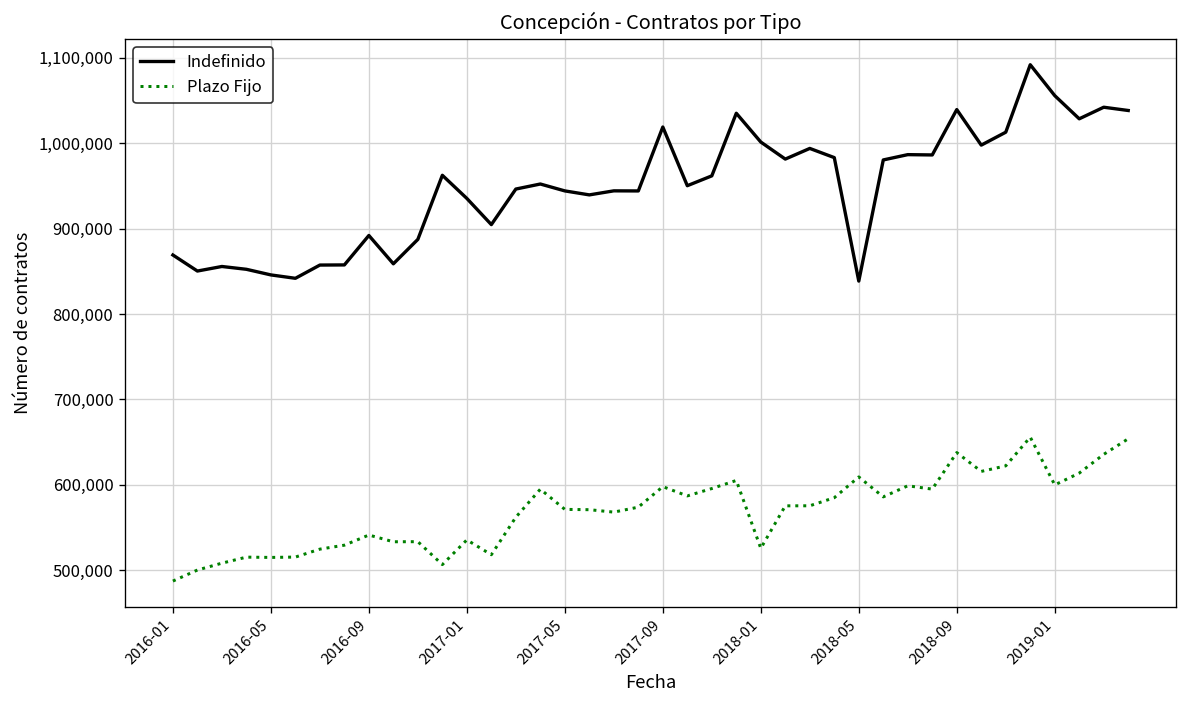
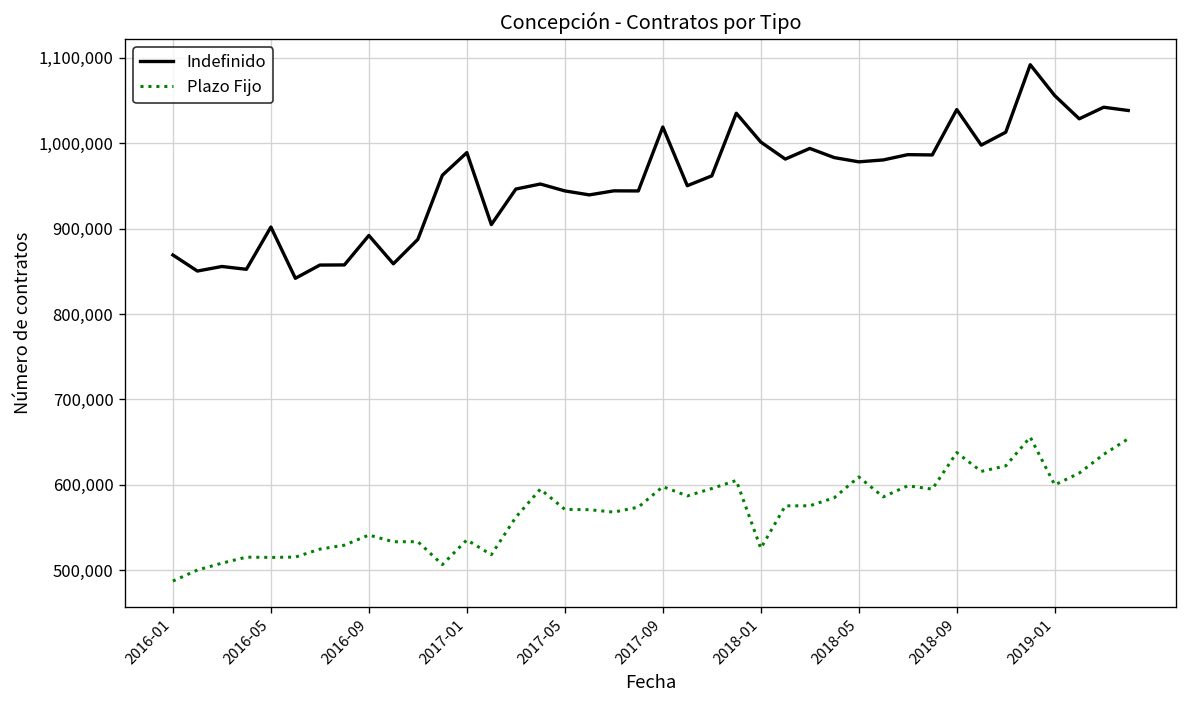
  {
    "Indefinido": {
      "2016-01": "870,000",
-     "2016-05": "850,000",
+     "2016-05": "900,000",
      "2016-09": "890,000",
-     "2017-01": "940,000",
+     "2017-01": "990,000",
      "2017-05": "940,000",
      "2017-09": "1,020,000",
      "2018-01": "1,000,000",
-     "2018-05": "840,000",
+     "2018-05": "980,000",
      "2018-09": "1,040,000",
      "2019-01": "1,060,000"
    },
    "Plazo Fijo": {
      "2016-01": "490,000",
      "2016-05": "520,000",
      "2016-09": "540,000",
      "2017-01": "540,000",
      "2017-05": "570,000",
      "2017-09": "600,000",
      "2018-01": "530,000",
      "2018-05": "610,000",
      "2018-09": "640,000",
      "2019-01": "600,000"
    }
  }
